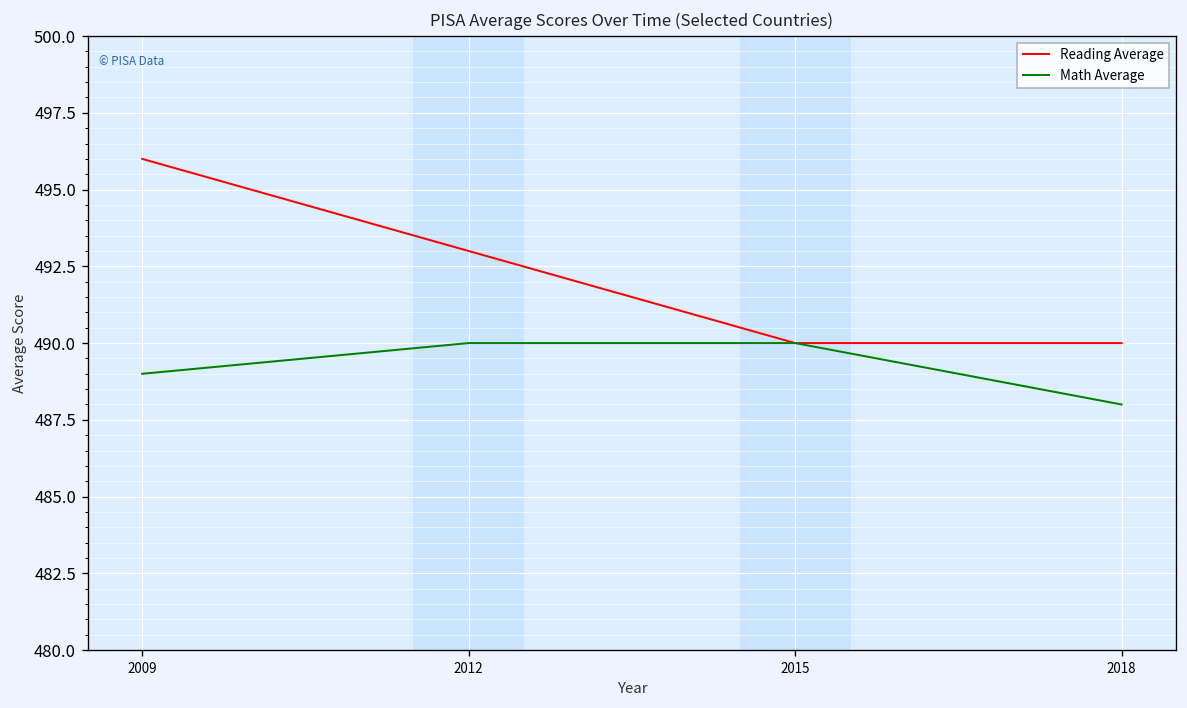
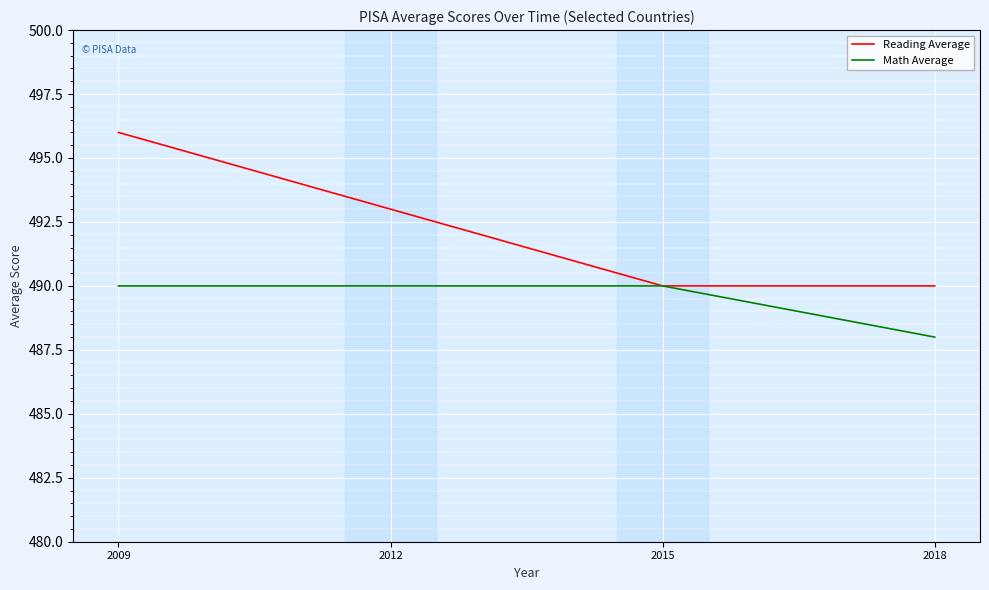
  {
    "Reading Average": {
      "2009": 496,
      "2012": 493,
      "2018": 490
    },
    "Math Average": {
-     "2009": 489,
+     "2009": 490,
      "2012": 490,
      "2018": 488
    }
  }
